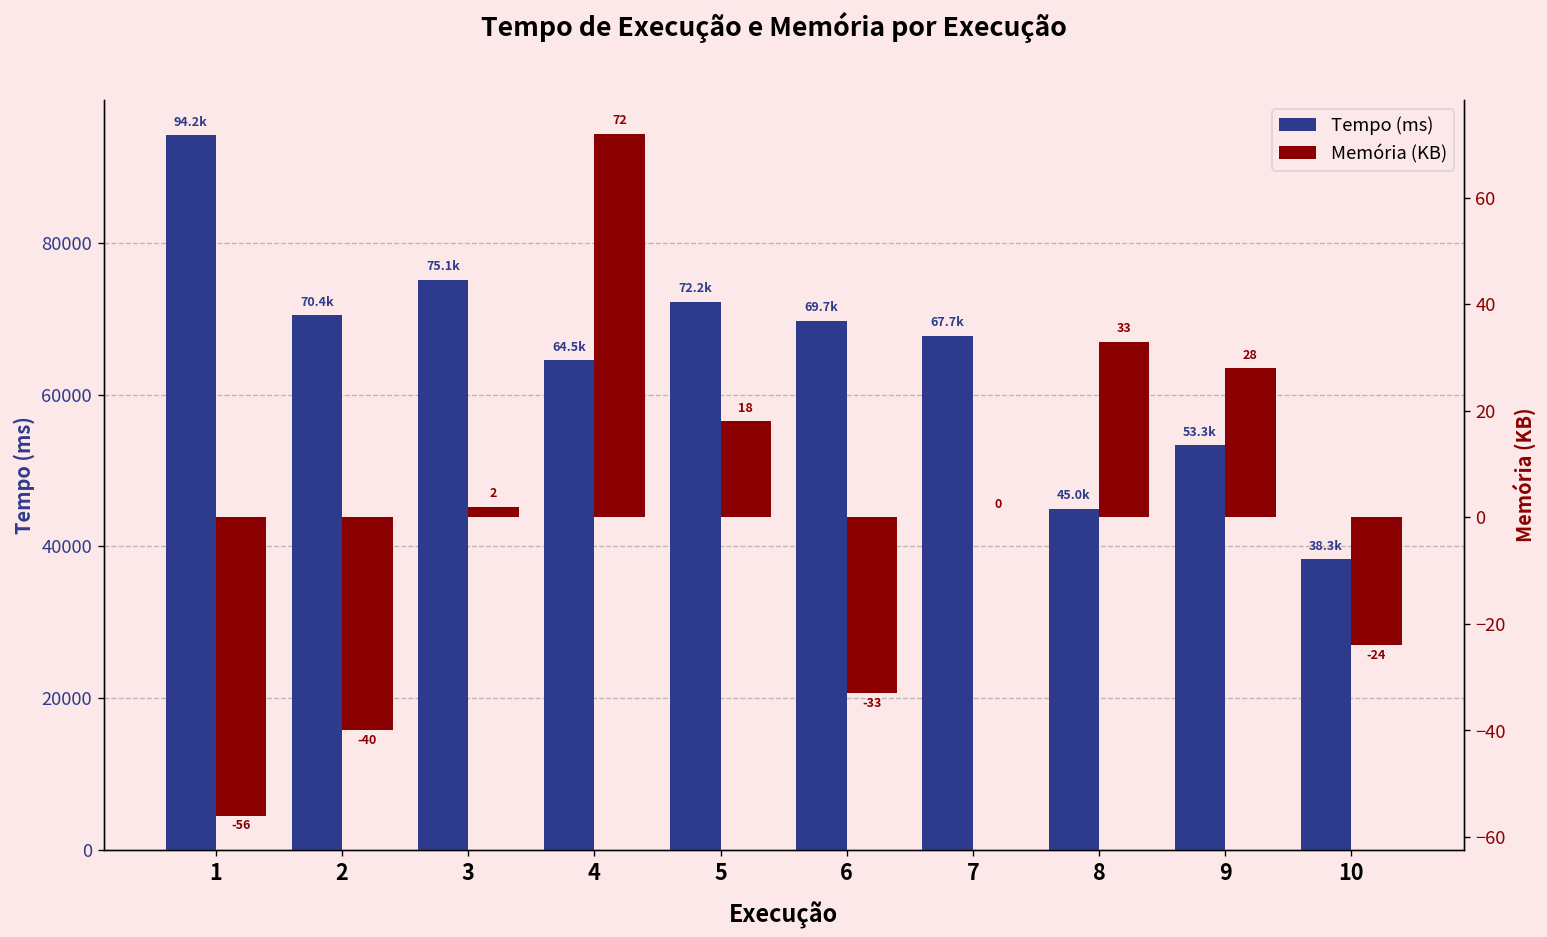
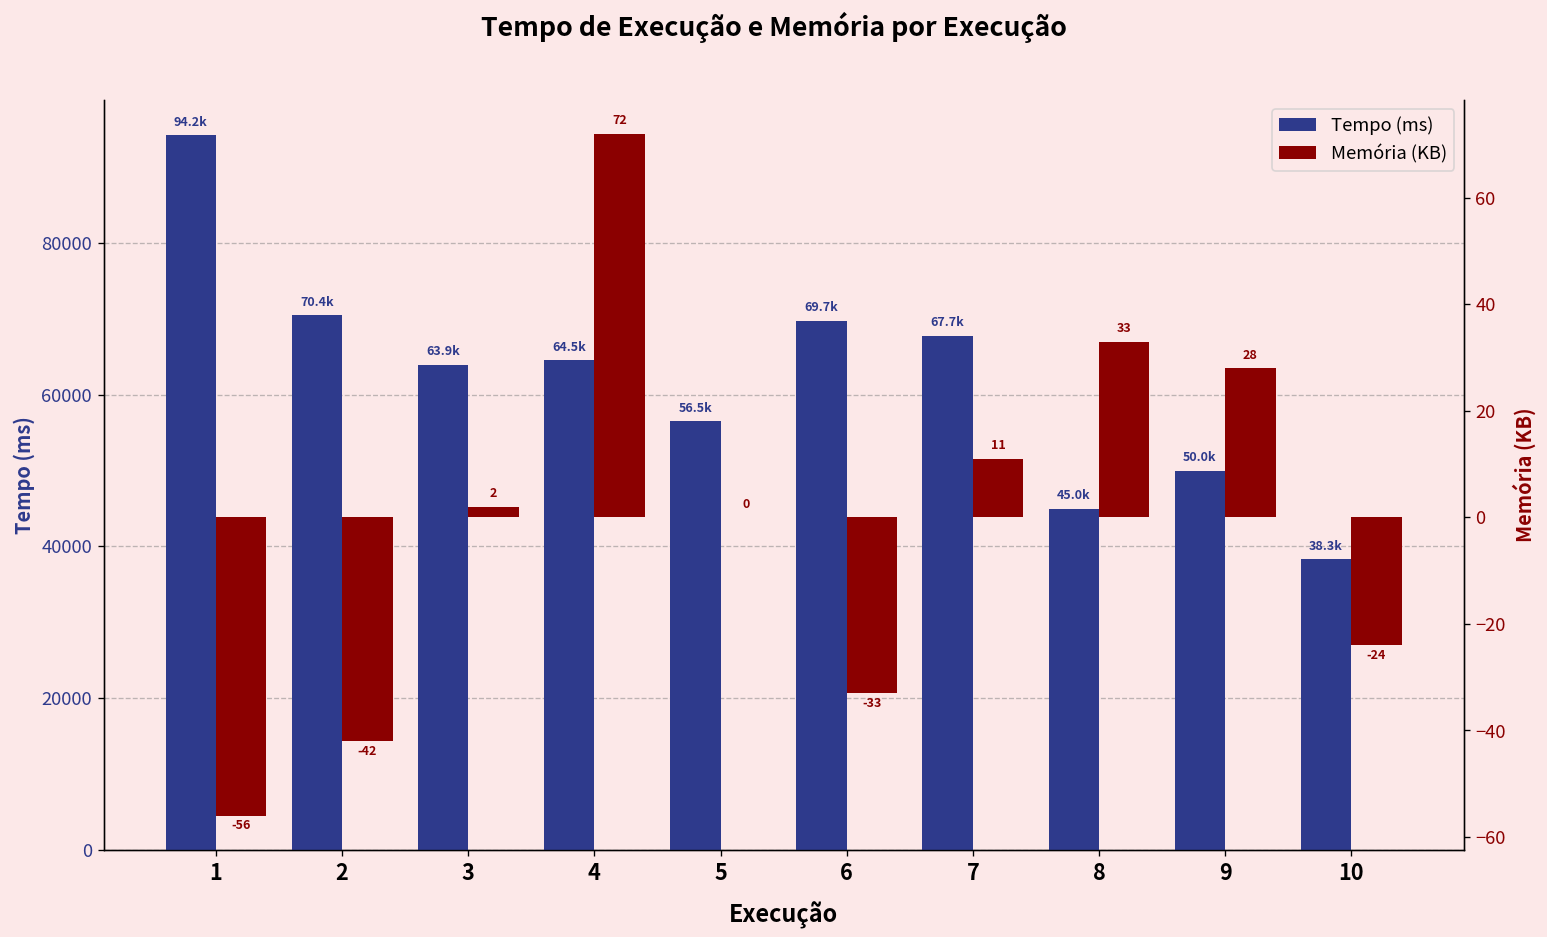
  {
    "Tempo (ms)": {
      "1": "94.2k",
      "2": "70.4k",
-     "3": "75.1k",
+     "3": "63.9k",
      "4": "64.5k",
-     "5": "72.2k",
+     "5": "56.5k",
      "6": "69.7k",
      "7": "67.7k",
      "8": "45.0k",
-     "9": "53.3k",
+     "9": "50.0k",
      "10": "38.3k"
    },
    "Memória (KB)": {
      "1": "-56",
-     "2": "-40",
+     "2": "-42",
      "3": "2",
      "4": "72",
-     "5": "18",
+     "5": "0",
      "6": "-33",
-     "7": "0",
+     "7": "11",
      "8": "33",
      "9": "28",
      "10": "-24"
    }
  }
